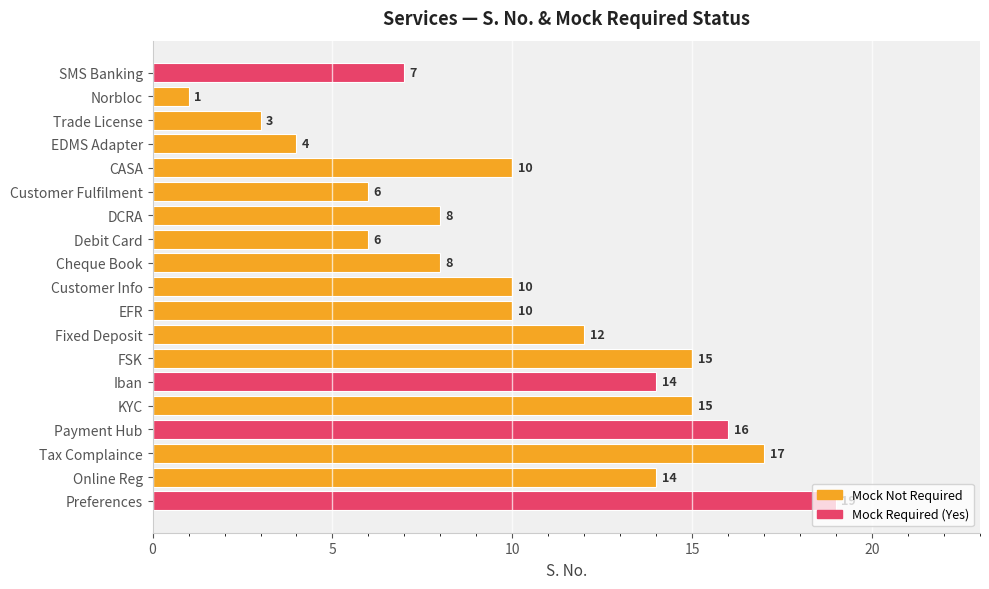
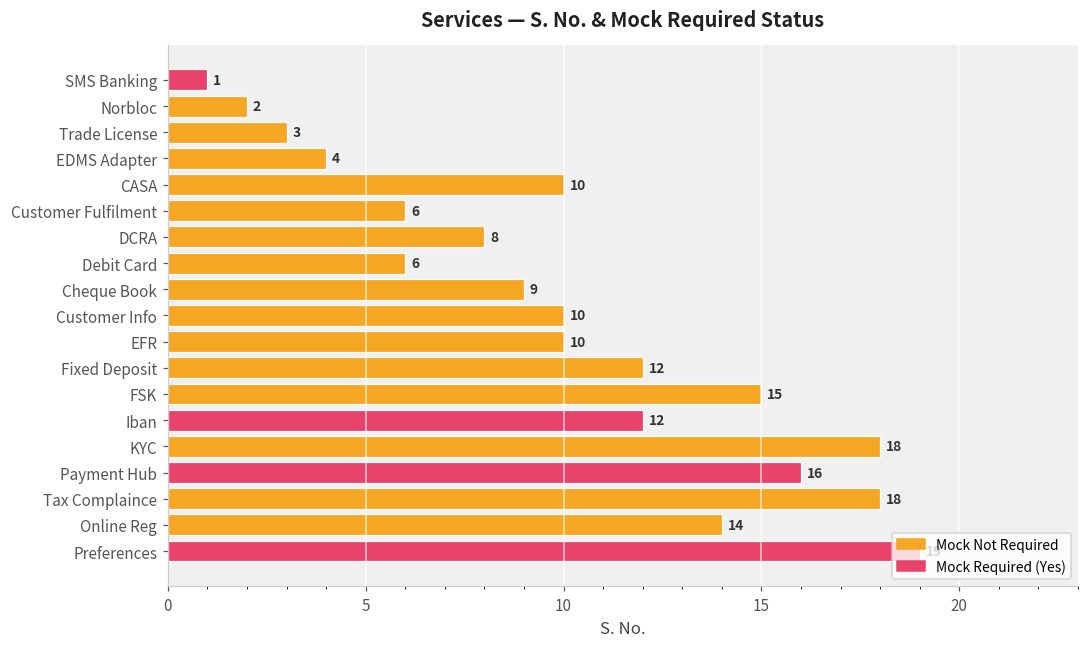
  {
-   "SMS Banking": 7,
-   "Norbloc": 1,
+   "SMS Banking": 1,
+   "Norbloc": 2,
    "Trade License": 3,
    "EDMS Adapter": 4,
    "CASA": 10,
    "Customer Fulfilment": 6,
    "DCRA": 8,
    "Debit Card": 6,
-   "Cheque Book": 8,
+   "Cheque Book": 9,
    "Customer Info": 10,
    "EFR": 10,
    "Fixed Deposit": 12,
    "FSK": 15,
-   "Iban": 14,
-   "KYC": 15,
+   "Iban": 12,
+   "KYC": 18,
    "Payment Hub": 16,
-   "Tax Complaince": 17,
+   "Tax Complaince": 18,
    "Online Reg": 14
  }
